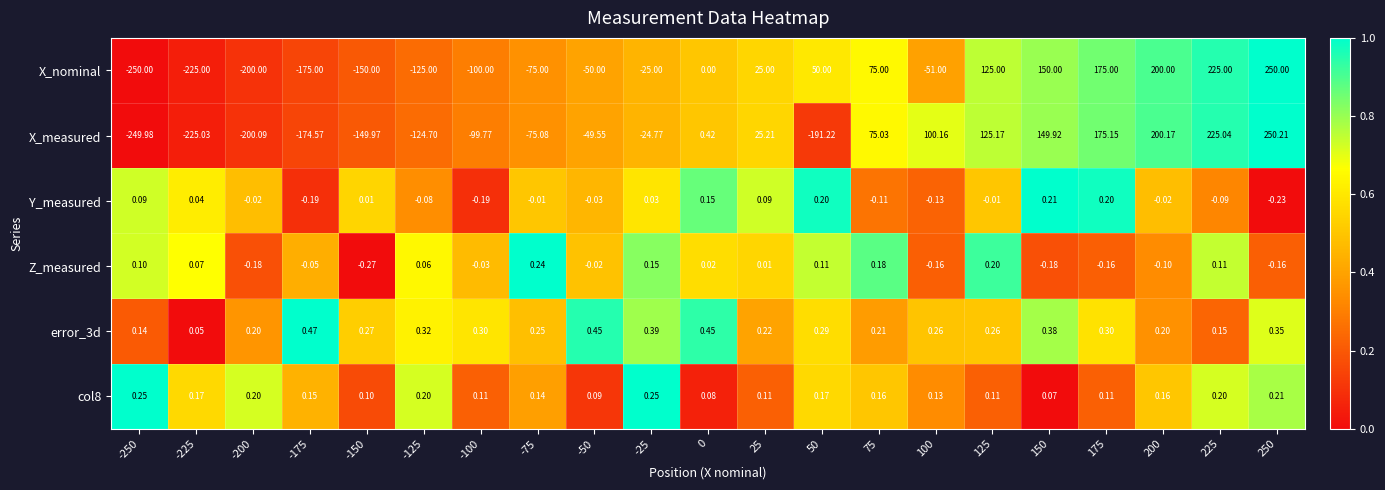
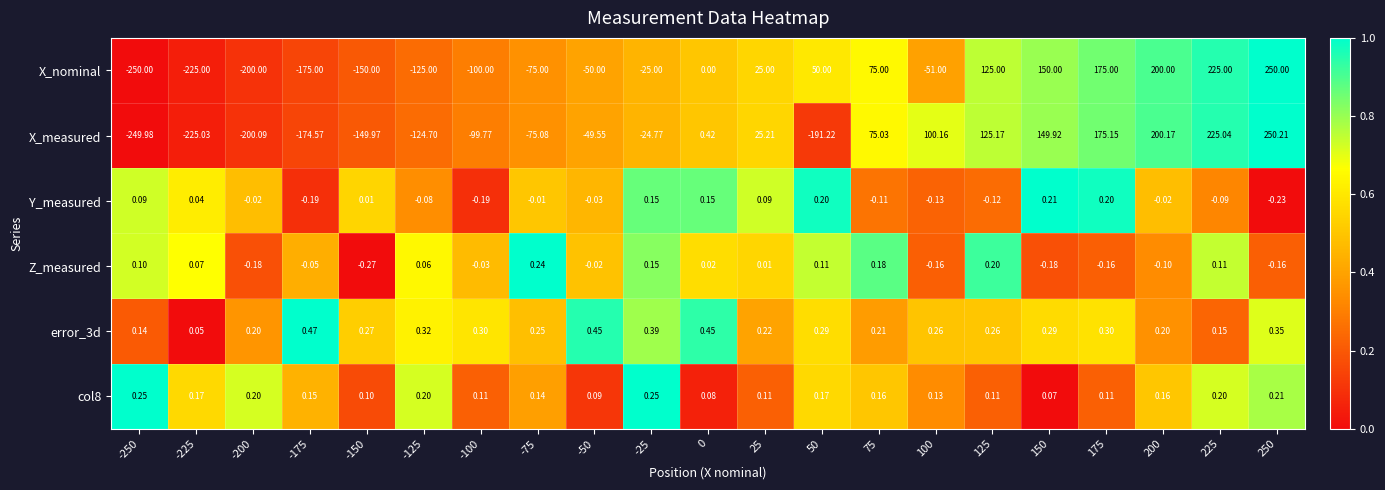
  {
    "X_nominal": {
      "-250": -250.00,
      "-225": -225.00,
      "-200": -200.00,
      "-175": -175.00,
      "-150": -150.00,
      "-125": -125.00,
      "-100": -100.00,
      "-75": -75.00,
      "-50": -50.00,
      "-25": -25.00,
      "0": 0.00,
      "25": 25.00,
      "50": 50.00,
      "75": 75.00,
      "100": -51.00,
      "125": 125.00,
      "150": 150.00,
      "175": 175.00,
      "200": 200.00,
      "225": 225.00,
      "250": 250.00
    },
    "X_measured": {
      "-250": -249.98,
      "-225": -225.03,
      "-200": -200.09,
      "-175": -174.57,
      "-150": -149.97,
      "-125": -124.70,
      "-100": -99.77,
      "-75": -75.08,
      "-50": -49.55,
      "-25": -24.77,
      "0": 0.42,
      "25": 25.21,
      "50": -191.22,
      "75": 75.03,
      "100": 100.16,
      "125": 125.17,
      "150": 149.92,
      "175": 175.15,
      "200": 200.17,
      "225": 225.04,
      "250": 250.21
    },
    "Y_measured": {
      "-250": 0.09,
      "-225": 0.04,
      "-200": -0.02,
      "-175": -0.19,
      "-150": 0.01,
      "-125": -0.08,
      "-100": -0.19,
      "-75": -0.01,
      "-50": -0.03,
-     "-25": 0.03,
+     "-25": 0.15,
      "0": 0.15,
      "25": 0.09,
      "50": 0.20,
      "75": -0.11,
      "100": -0.13,
-     "125": -0.01,
+     "125": -0.12,
      "150": 0.21,
      "175": 0.20,
      "200": -0.02,
      "225": -0.09,
      "250": -0.23
    },
    "Z_measured": {
      "-250": 0.10,
      "-225": 0.07,
      "-200": -0.18,
      "-175": -0.05,
      "-150": -0.27,
      "-125": 0.06,
      "-100": -0.03,
      "-75": 0.24,
      "-50": -0.02,
      "-25": 0.15,
      "0": 0.02,
      "25": 0.01,
      "50": 0.11,
      "75": 0.18,
      "100": -0.16,
      "125": 0.20,
      "150": -0.18,
      "175": -0.16,
      "200": -0.10,
      "225": 0.11,
      "250": -0.16
    },
    "error_3d": {
      "-250": 0.14,
      "-225": 0.05,
      "-200": 0.20,
      "-175": 0.47,
      "-150": 0.27,
      "-125": 0.32,
      "-100": 0.30,
      "-75": 0.25,
      "-50": 0.45,
      "-25": 0.39,
      "0": 0.45,
      "25": 0.22,
      "50": 0.29,
      "75": 0.21,
      "100": 0.26,
      "125": 0.26,
-     "150": 0.38,
+     "150": 0.29,
      "175": 0.30,
      "200": 0.20,
      "225": 0.15,
      "250": 0.35
    },
    "col8": {
      "-250": 0.25,
      "-225": 0.17,
      "-200": 0.20,
      "-175": 0.15,
      "-150": 0.10,
      "-125": 0.20,
      "-100": 0.11,
      "-75": 0.14,
      "-50": 0.09,
      "-25": 0.25,
      "0": 0.08,
      "25": 0.11,
      "50": 0.17,
      "75": 0.16,
      "100": 0.13,
      "125": 0.11,
      "150": 0.07,
      "175": 0.11,
      "200": 0.16,
      "225": 0.20,
      "250": 0.21
    }
  }
